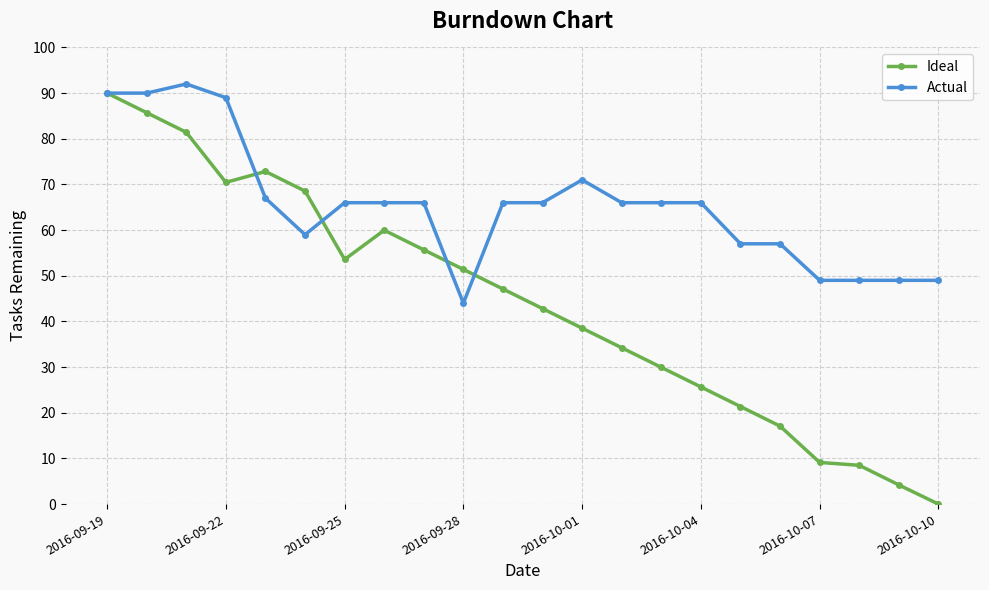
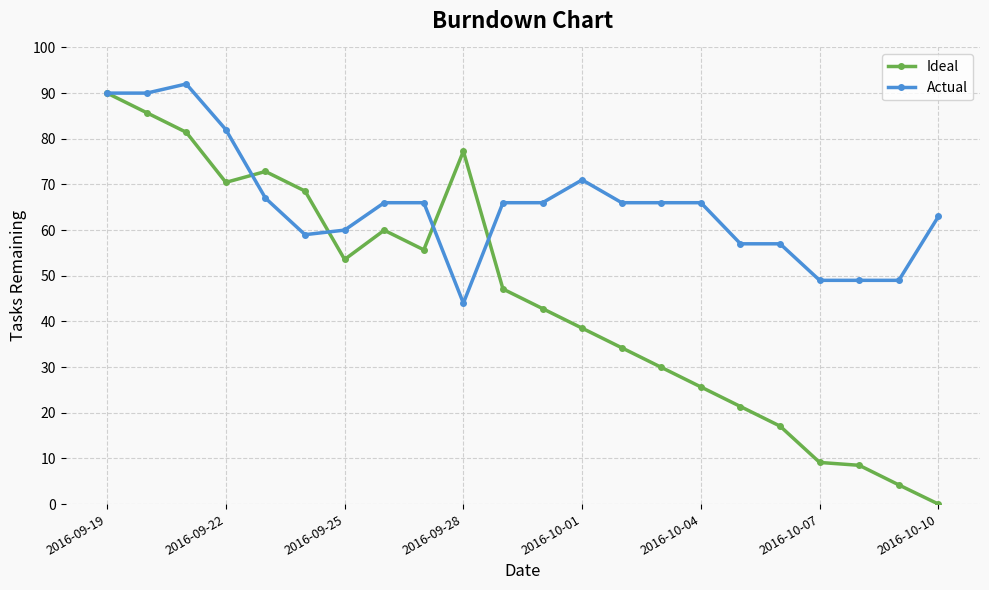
  {
    "Ideal": {
      "2016-09-22": 70,
      "2016-09-25": 54,
-     "2016-09-28": 51,
+     "2016-09-28": 77,
      "2016-10-01": 39,
      "2016-10-04": 26,
      "2016-10-07": 9,
      "2016-10-10": 0
    },
    "Actual": {
-     "2016-09-22": 89,
-     "2016-09-25": 66,
+     "2016-09-22": 82,
+     "2016-09-25": 60,
      "2016-09-28": 44,
      "2016-10-01": 71,
      "2016-10-04": 66,
      "2016-10-07": 49,
-     "2016-10-10": 49
+     "2016-10-10": 63
    }
  }
